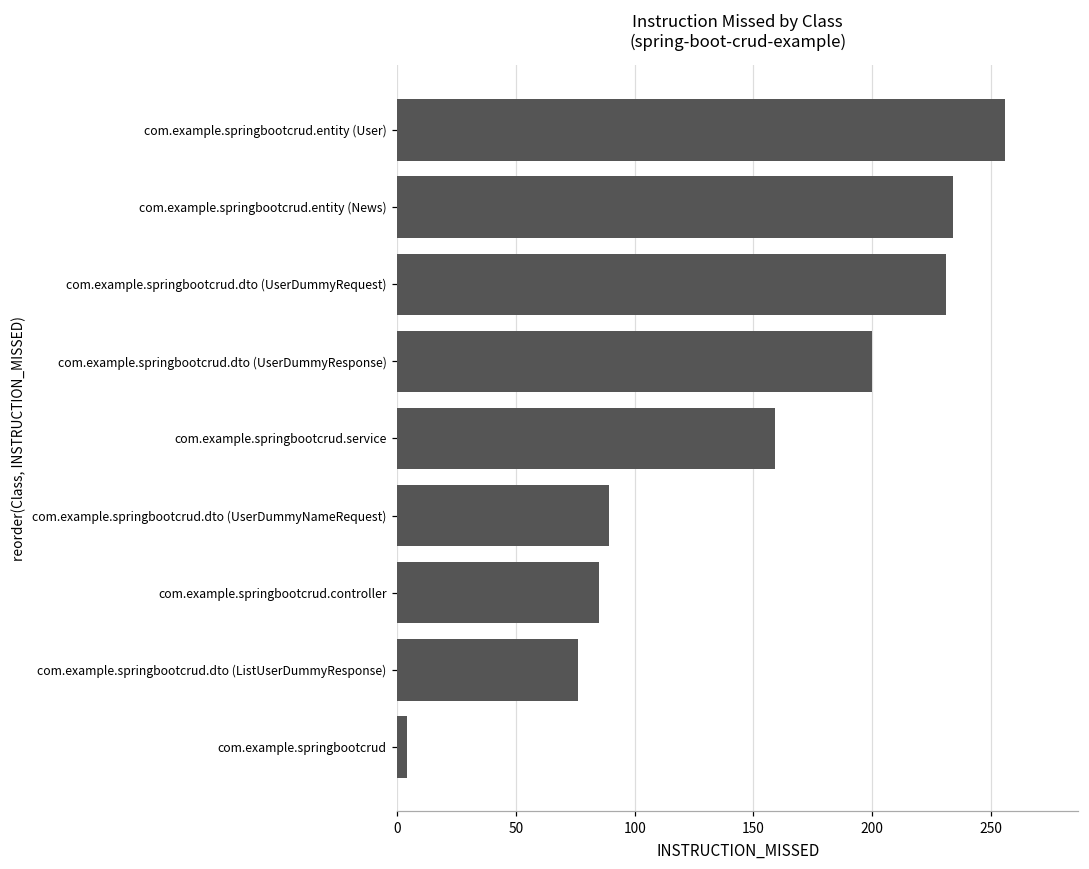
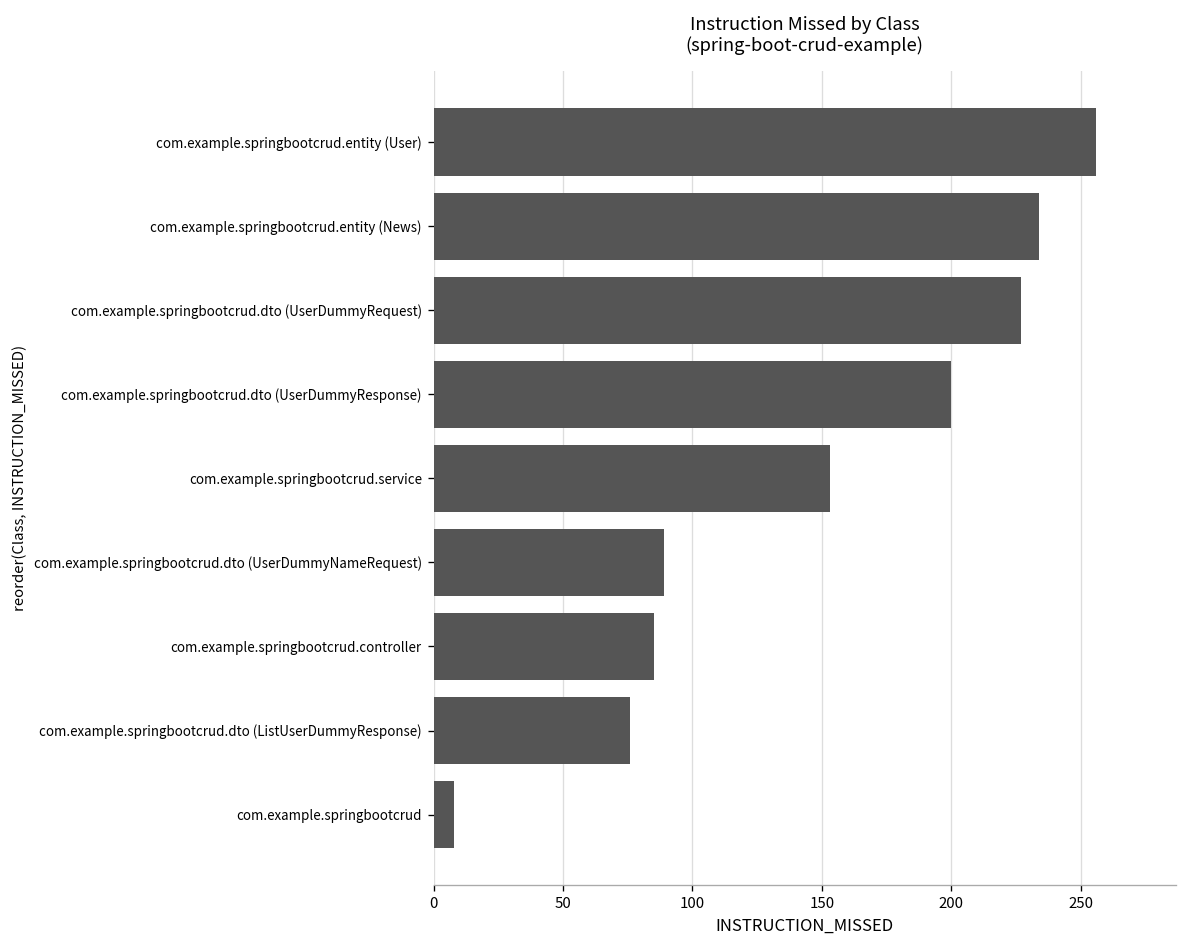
  {
    "com.example.springbootcrud.entity (User)": 256,
    "com.example.springbootcrud.entity (News)": 234,
-   "com.example.springbootcrud.dto (UserDummyRequest)": 231,
+   "com.example.springbootcrud.dto (UserDummyRequest)": 227,
    "com.example.springbootcrud.dto (UserDummyResponse)": 200,
-   "com.example.springbootcrud.service": 159,
+   "com.example.springbootcrud.service": 153,
    "com.example.springbootcrud.dto (UserDummyNameRequest)": 89,
    "com.example.springbootcrud.controller": 85,
    "com.example.springbootcrud.dto (ListUserDummyResponse)": 76,
-   "com.example.springbootcrud": 4
+   "com.example.springbootcrud": 8
  }
